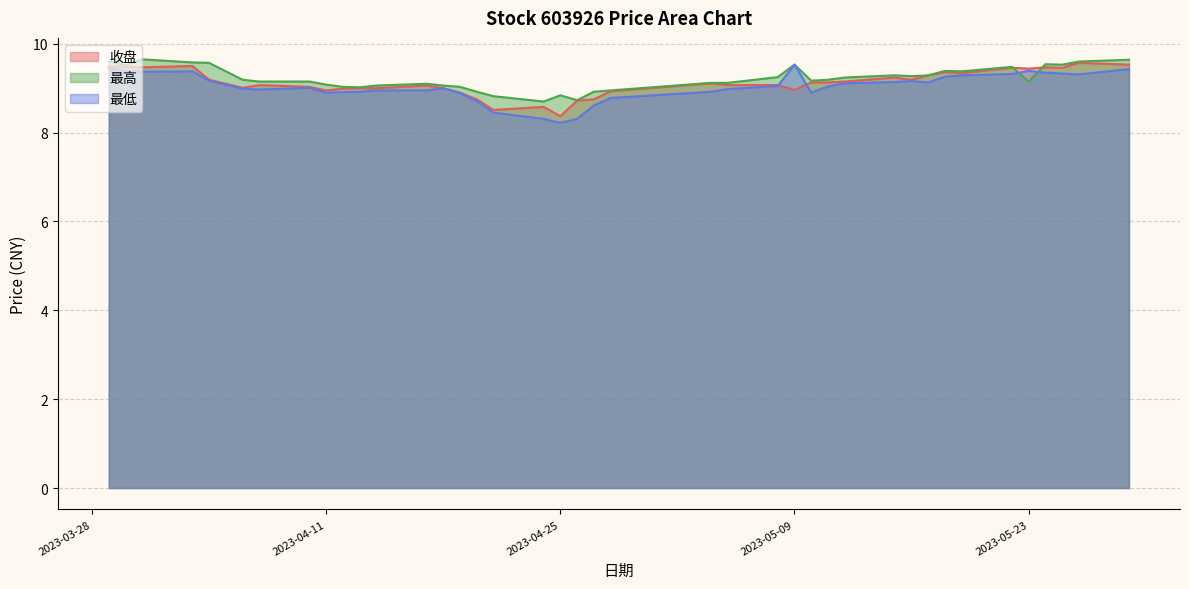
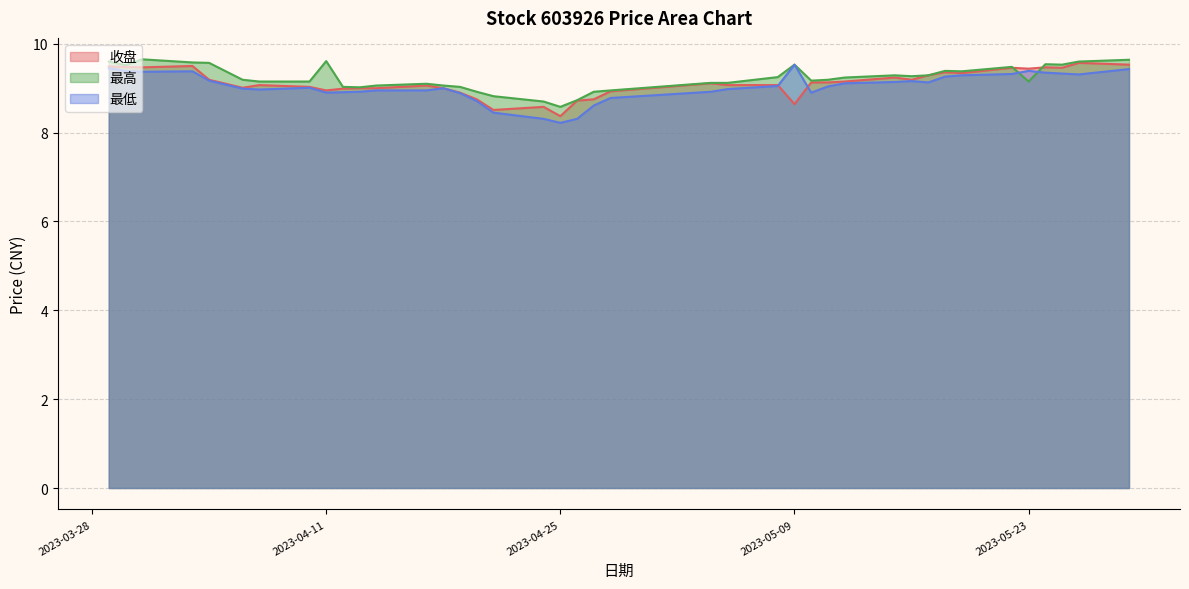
  {
    "收盘": {
      "2023-04-25": 8.4,
-     "2023-05-09": 9.0
+     "2023-05-09": 8.6
    },
    "最高": {
-     "2023-04-11": 9.1,
-     "2023-04-25": 8.8,
+     "2023-04-11": 9.6,
+     "2023-04-25": 8.6,
      "2023-05-23": 9.2
    },
    "最低": {
      "2023-04-25": 8.2
    }
  }
